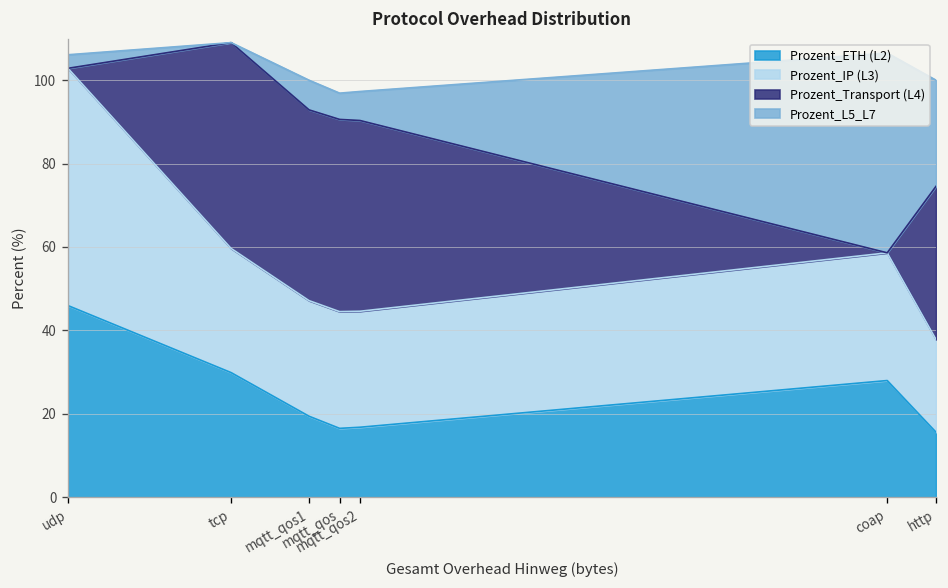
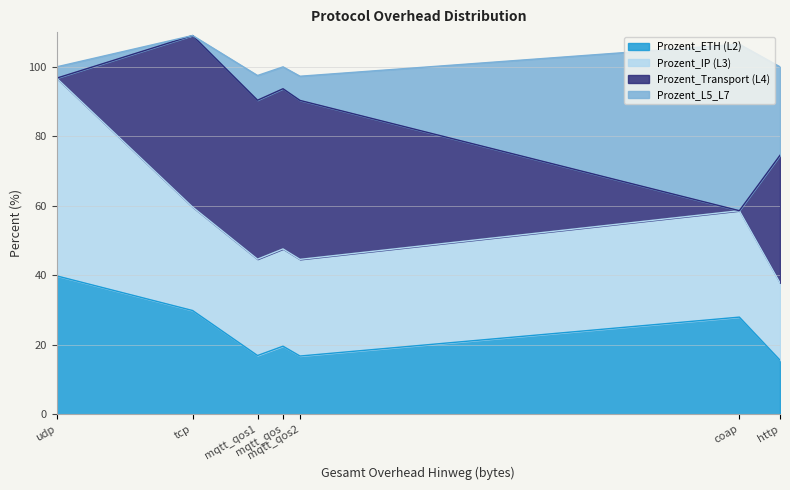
  {
    "Prozent_ETH (L2)": {
-     "udp": 46,
+     "udp": 40,
      "tcp": 30,
-     "mqtt_qos1": 19,
-     "mqtt_qos": 17,
+     "mqtt_qos1": 17,
+     "mqtt_qos": 20,
      "mqtt_qos2": 17,
      "coap": 28,
      "http": 16
    },
    "Prozent_IP (L3)": {
      "tcp": 30,
      "mqtt_qos1": 28,
      "mqtt_qos": 28,
      "mqtt_qos2": 28,
      "http": 22
    },
    "Prozent_Transport (L4)": {
      "mqtt_qos1": 46,
      "mqtt_qos": 46,
      "mqtt_qos2": 46,
      "http": 37
    },
    "Prozent_L5_L7": {
      "udp": 3,
      "mqtt_qos1": 7,
      "mqtt_qos": 6,
      "mqtt_qos2": 7,
      "http": 25
    }
  }
